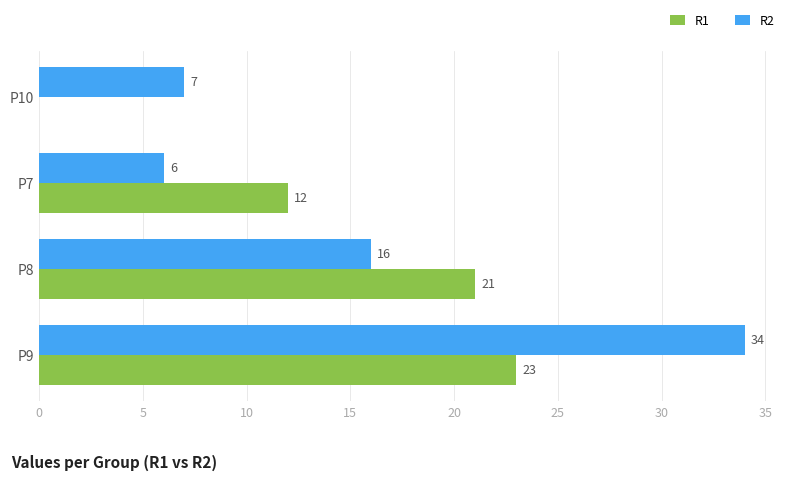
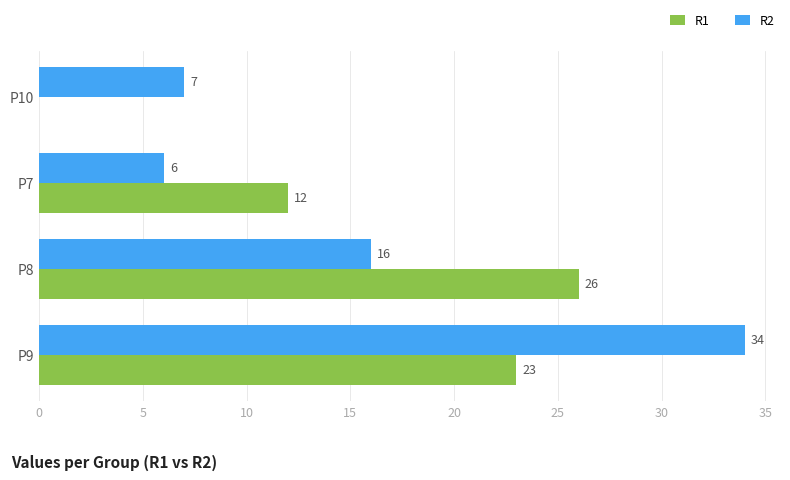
  {
    "R1": {
      "P7": 12,
-     "P8": 21,
+     "P8": 26,
      "P9": 23
    },
    "R2": {
      "P10": 7,
      "P7": 6,
      "P8": 16,
      "P9": 34
    }
  }
